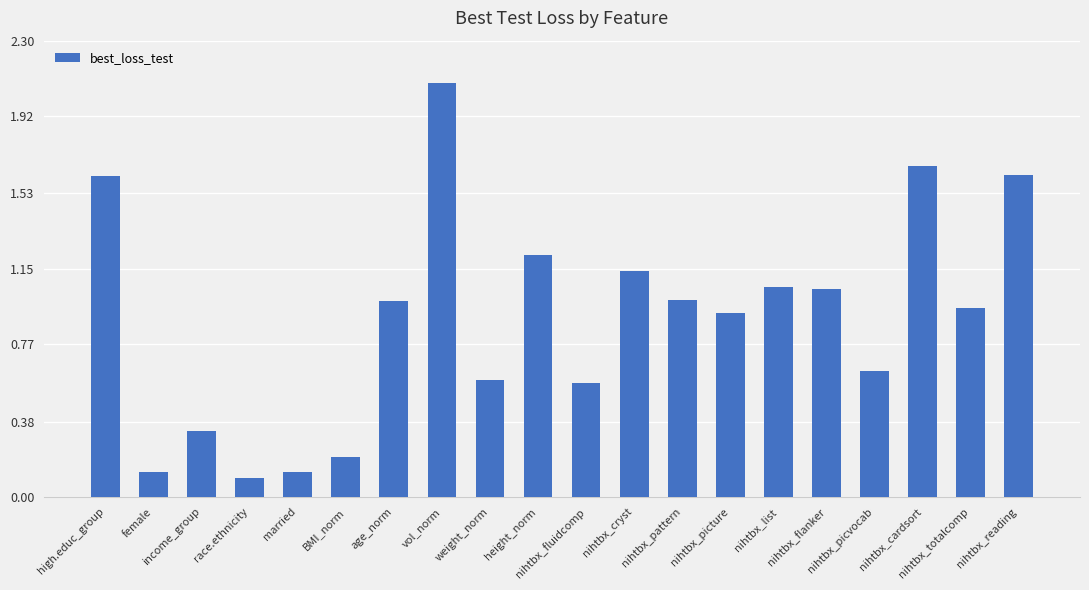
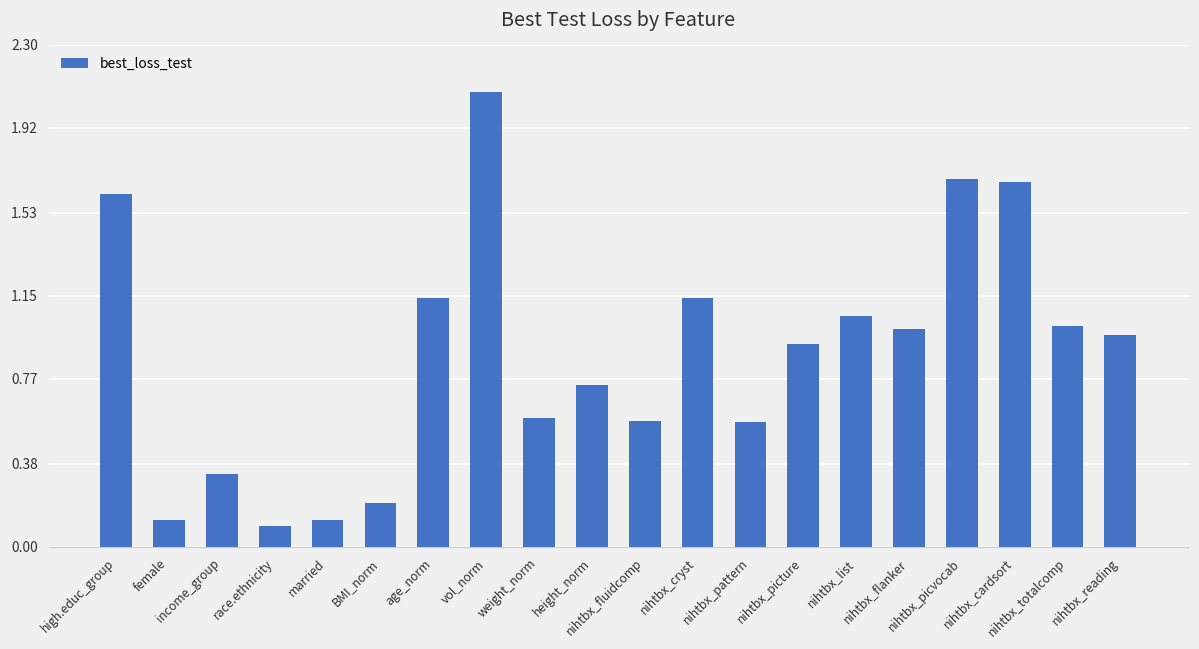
  {
    "high.educ_group": 1.62,
    "female": 0.12,
    "income_group": 0.33,
    "race.ethnicity": 0.09,
    "married": 0.12,
    "BMI_norm": 0.20,
-   "age_norm": 0.99,
+   "age_norm": 1.14,
    "vol_norm": 2.09,
    "weight_norm": 0.59,
-   "height_norm": 1.22,
+   "height_norm": 0.74,
    "nihtbx_fluidcomp": 0.57,
    "nihtbx_cryst": 1.14,
-   "nihtbx_pattern": 0.99,
+   "nihtbx_pattern": 0.57,
    "nihtbx_picture": 0.93,
    "nihtbx_list": 1.06,
-   "nihtbx_flanker": 1.05,
-   "nihtbx_picvocab": 0.64,
+   "nihtbx_flanker": 1.00,
+   "nihtbx_picvocab": 1.68,
    "nihtbx_cardsort": 1.67,
-   "nihtbx_totalcomp": 0.95,
-   "nihtbx_reading": 1.62
+   "nihtbx_totalcomp": 1.01,
+   "nihtbx_reading": 0.97
  }
